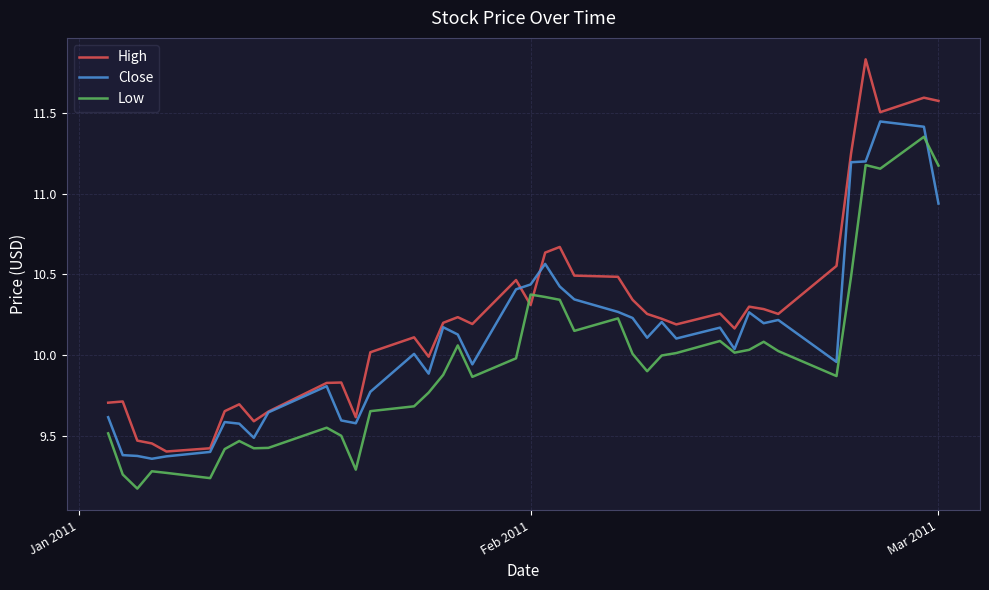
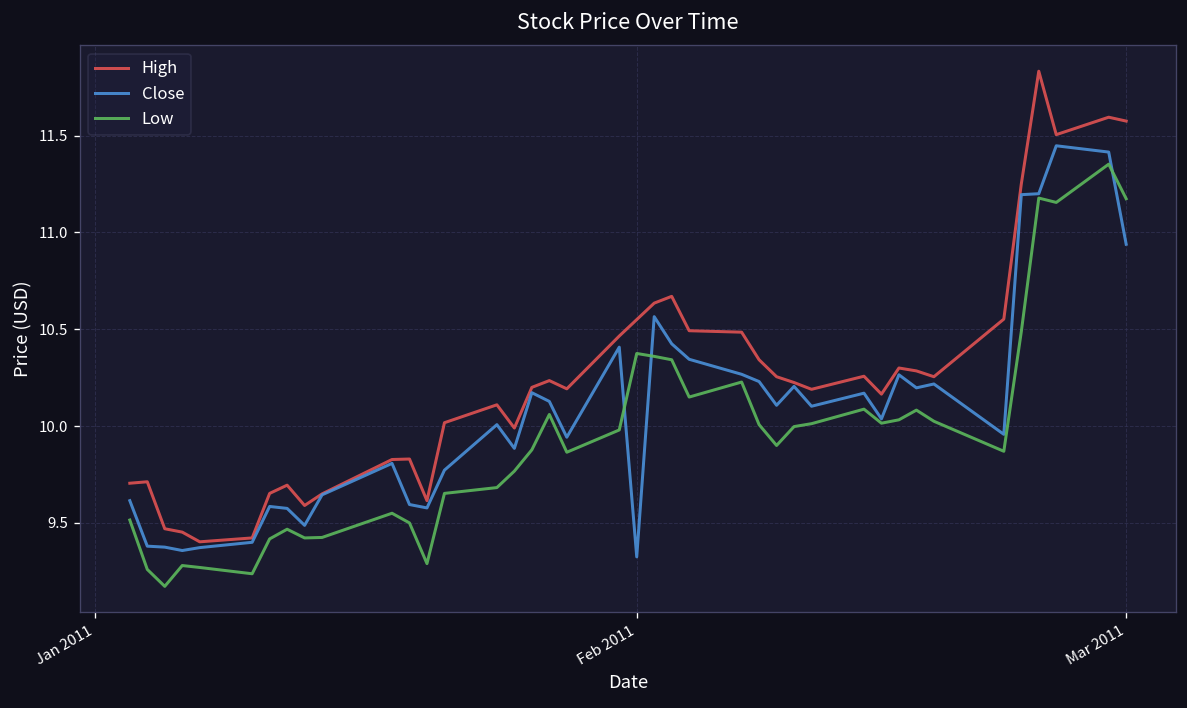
  {
    "High": {
-     "Feb 2011": 10.31,
+     "Feb 2011": 10.55,
      "Mar 2011": 11.58
    },
    "Close": {
-     "Feb 2011": 10.44,
+     "Feb 2011": 9.32,
      "Mar 2011": 10.94
    },
    "Low": {
      "Feb 2011": 10.38,
      "Mar 2011": 11.17
    }
  }
